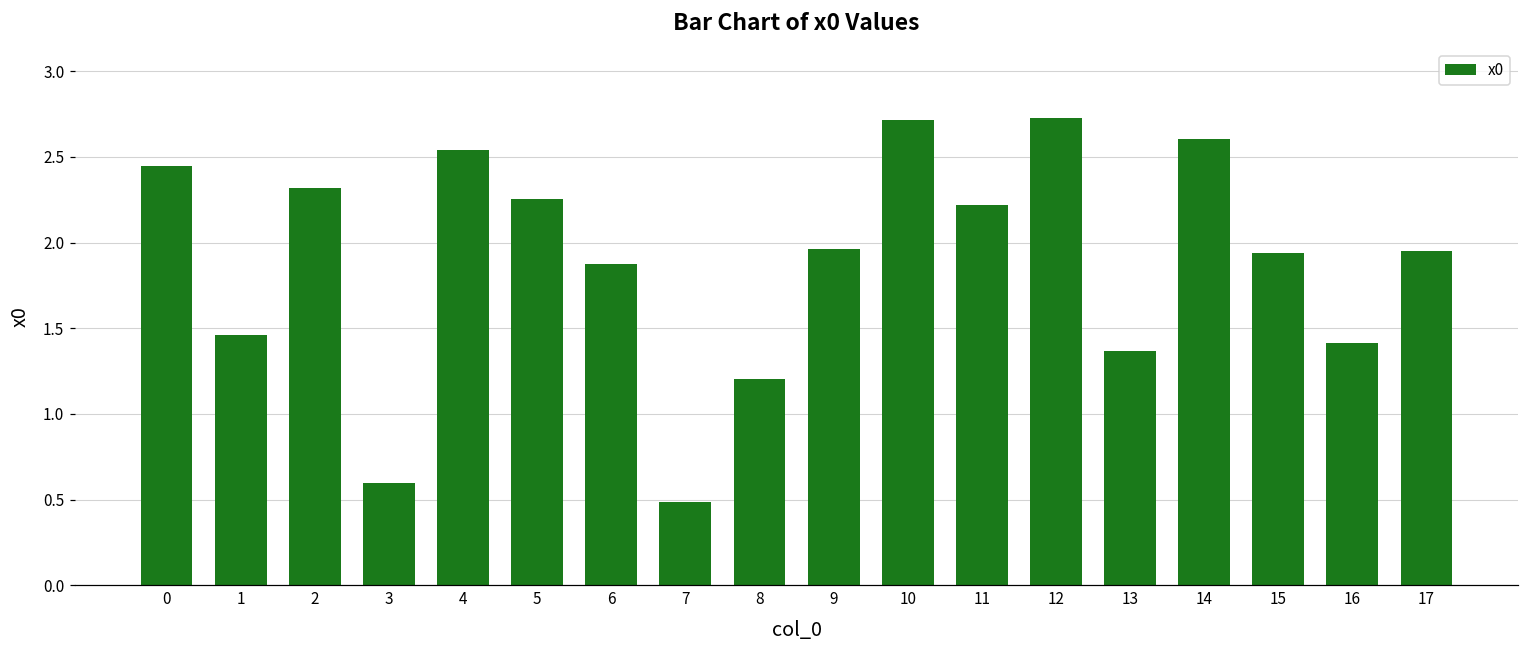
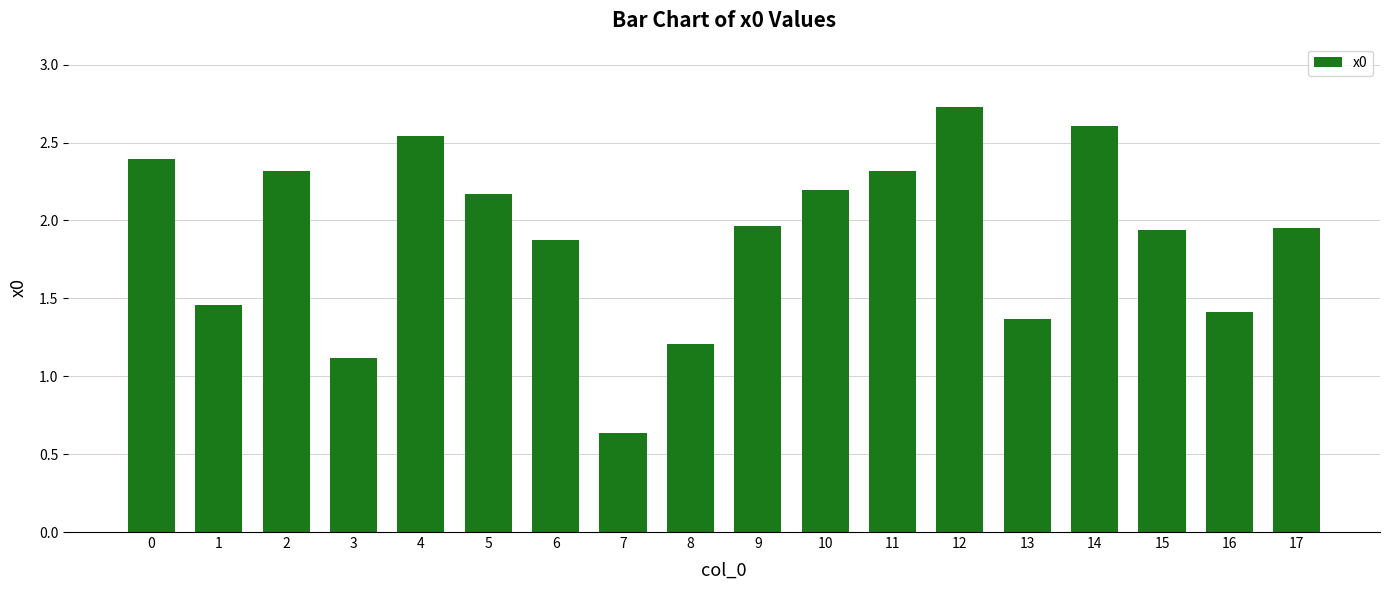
  {
-   "0": 2.45,
+   "0": 2.39,
    "1": 1.46,
    "2": 2.32,
-   "3": 0.60,
+   "3": 1.12,
    "4": 2.54,
-   "5": 2.26,
+   "5": 2.17,
    "6": 1.88,
-   "7": 0.49,
+   "7": 0.64,
    "8": 1.21,
    "9": 1.97,
-   "10": 2.72,
-   "11": 2.22,
+   "10": 2.20,
+   "11": 2.32,
    "12": 2.73,
    "13": 1.36,
    "14": 2.61,
    "15": 1.94,
    "16": 1.41,
    "17": 1.95
  }
